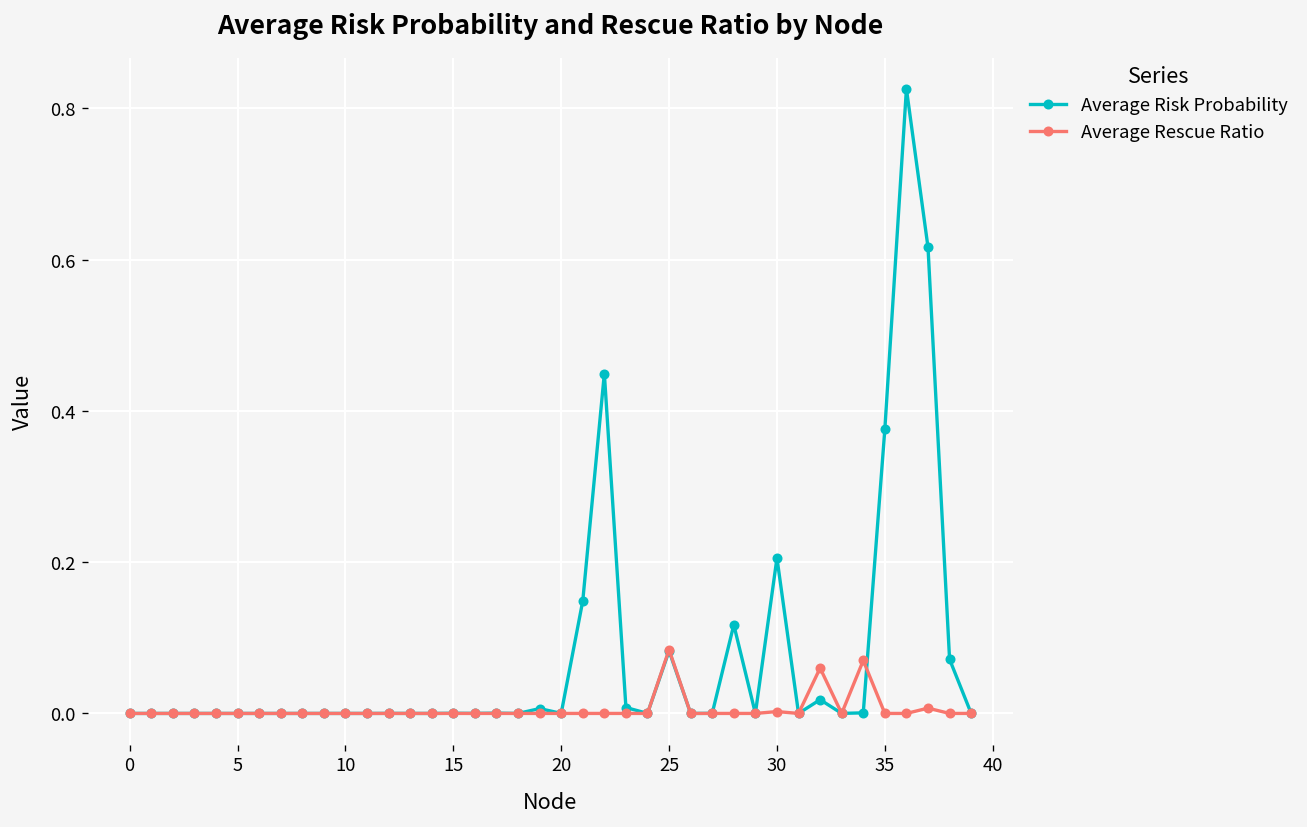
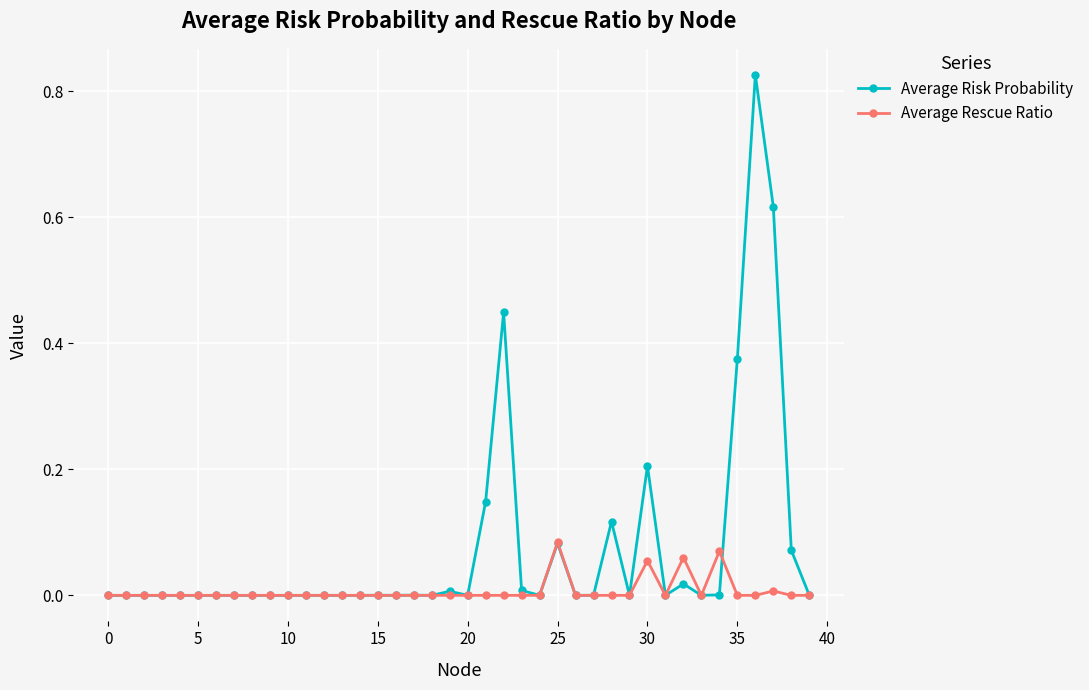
  {
    "Average Risk Probability": {
      "30": 0.21,
      "35": 0.38
    },
    "Average Rescue Ratio": {
-     "30": 0.00,
+     "30": 0.06,
      "35": 0.00
    }
  }
